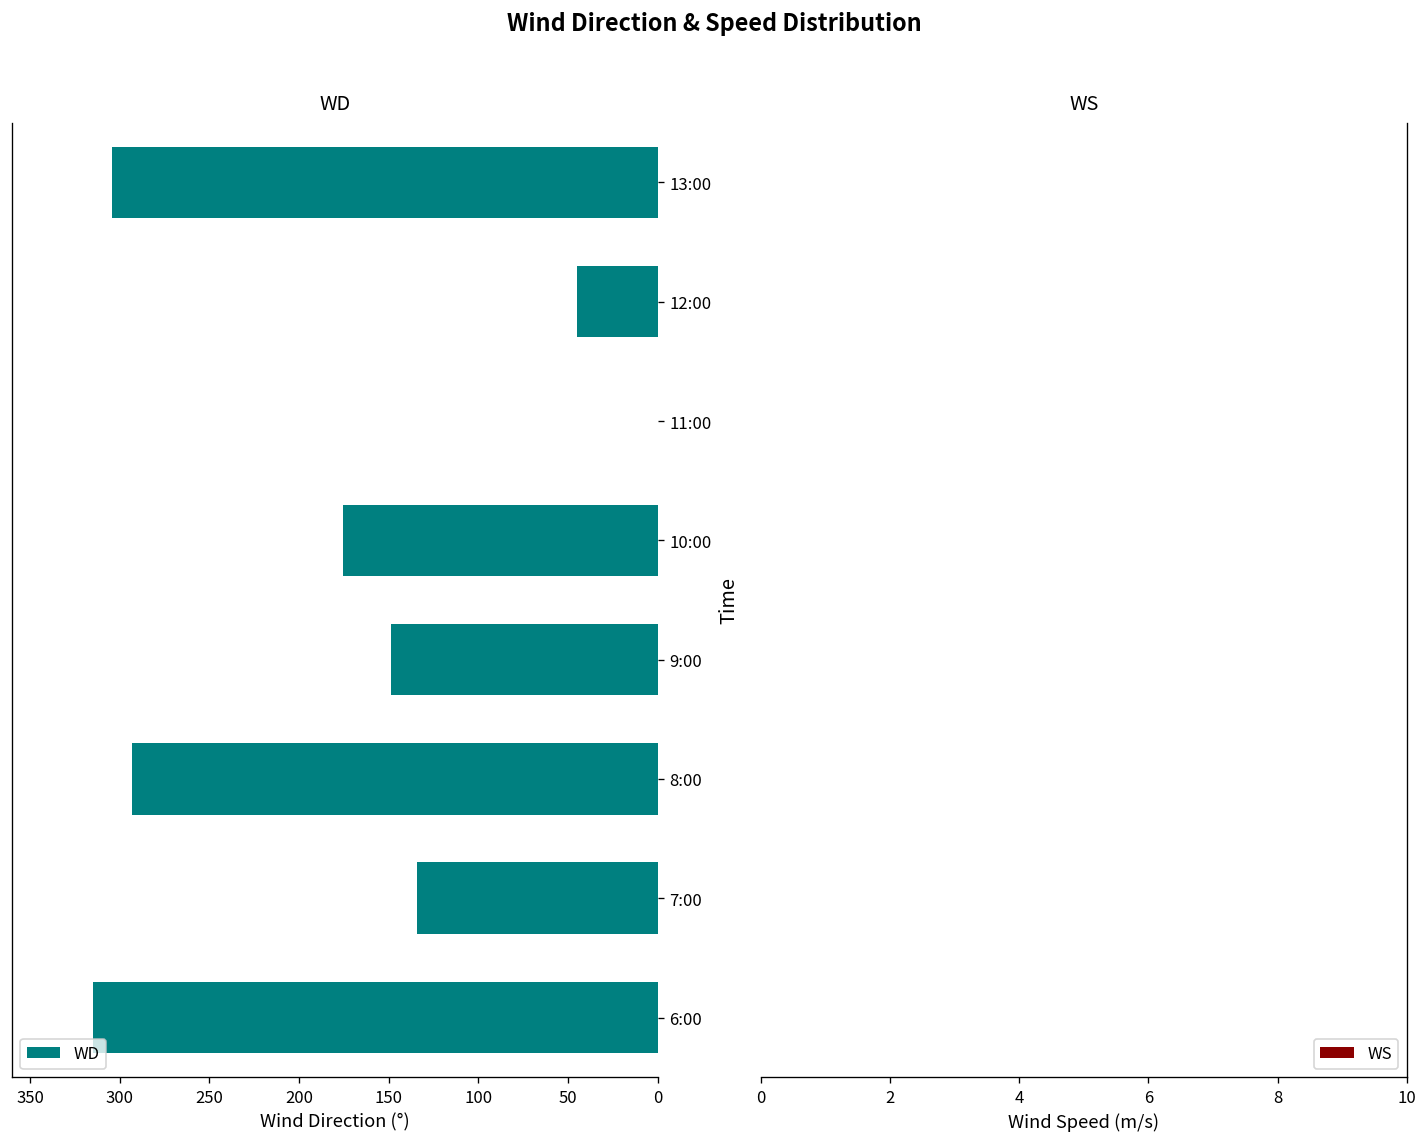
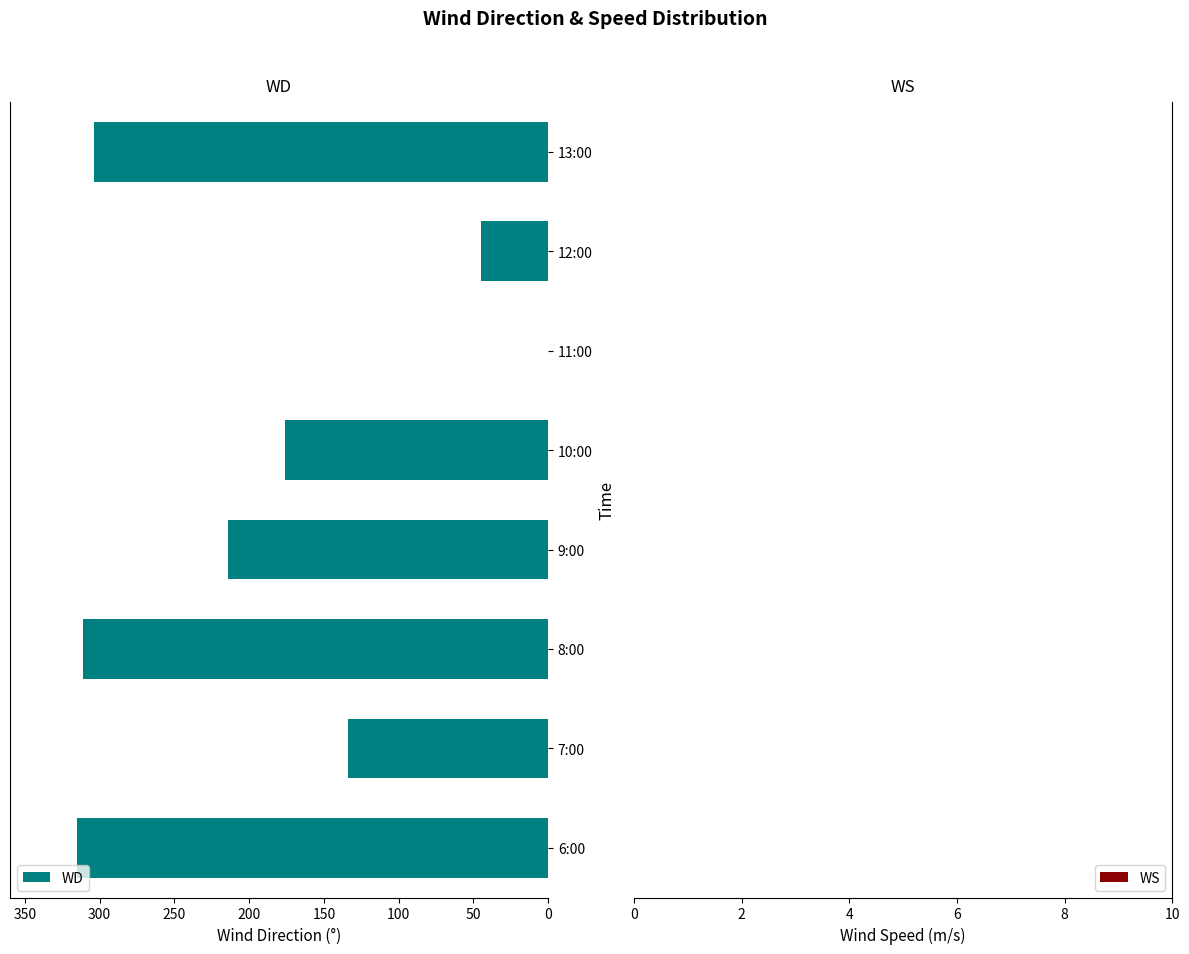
  {
    "WD": {
      "13:00": 304,
      "12:00": 45,
      "11:00": 0,
      "10:00": 176,
-     "9:00": 149,
-     "8:00": 293,
+     "9:00": 214,
+     "8:00": 311,
      "7:00": 134,
      "6:00": 315
    }
  }
